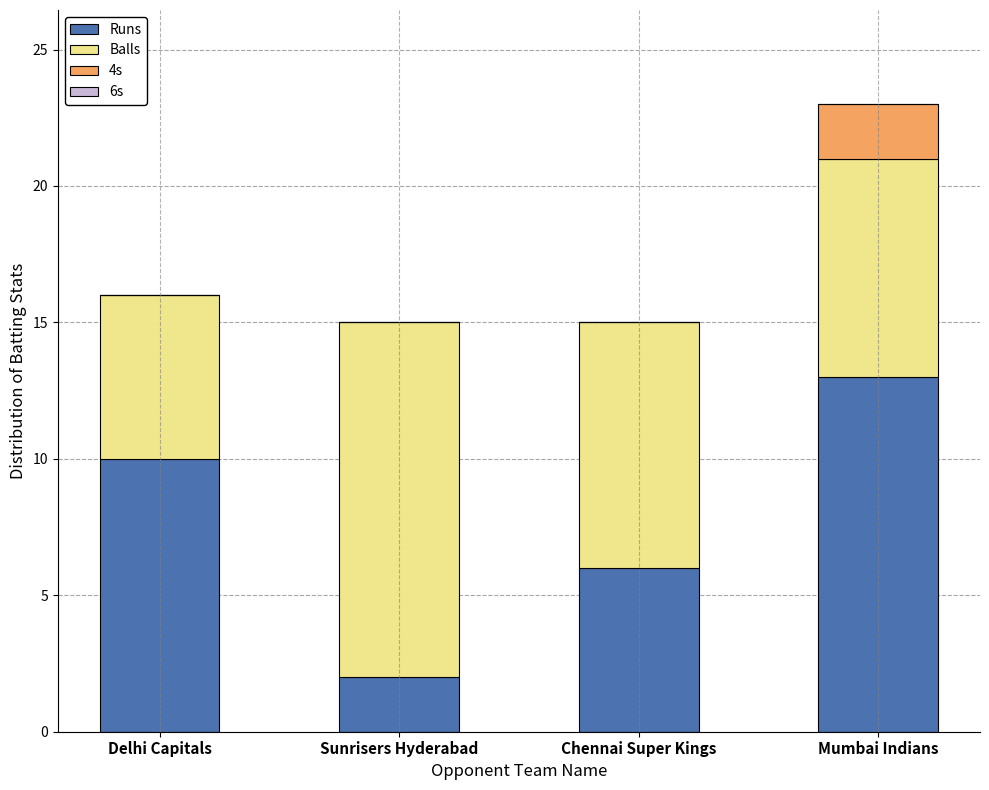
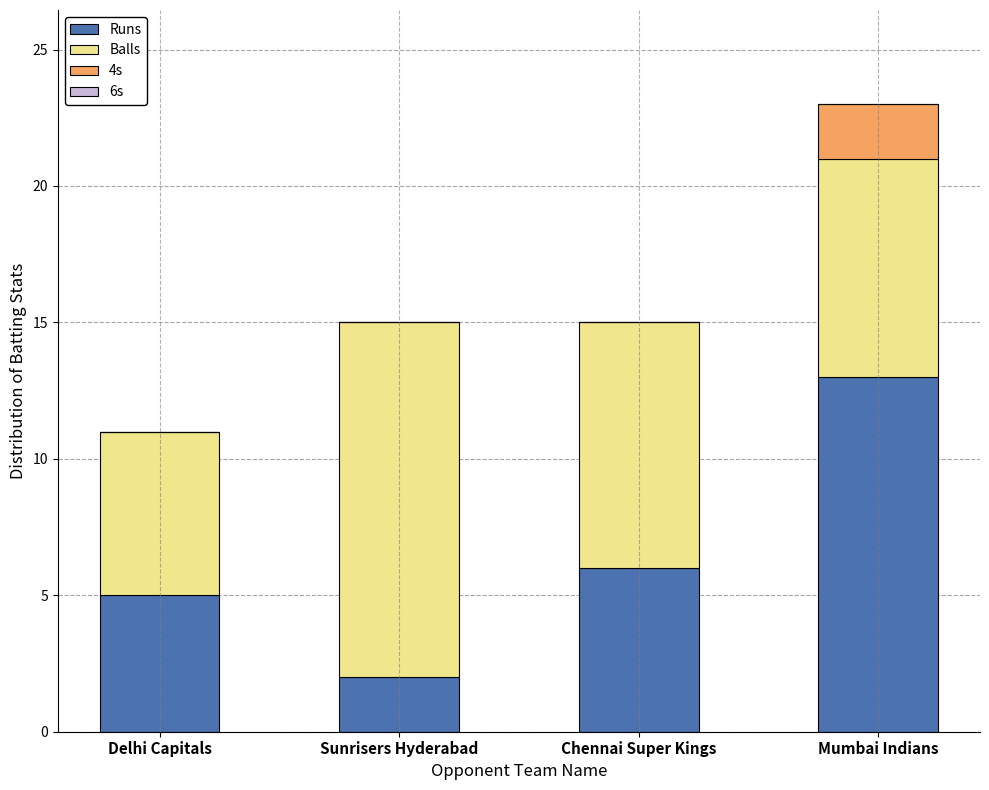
  {
    "Runs": {
-     "Delhi Capitals": 10,
+     "Delhi Capitals": 5,
      "Sunrisers Hyderabad": 2,
      "Chennai Super Kings": 6,
      "Mumbai Indians": 13
    },
    "Balls": {
      "Delhi Capitals": 6,
      "Sunrisers Hyderabad": 13,
      "Chennai Super Kings": 9,
      "Mumbai Indians": 8
    },
    "6s": {
      "Delhi Capitals": 0,
      "Sunrisers Hyderabad": 0,
      "Chennai Super Kings": 0
    }
  }
